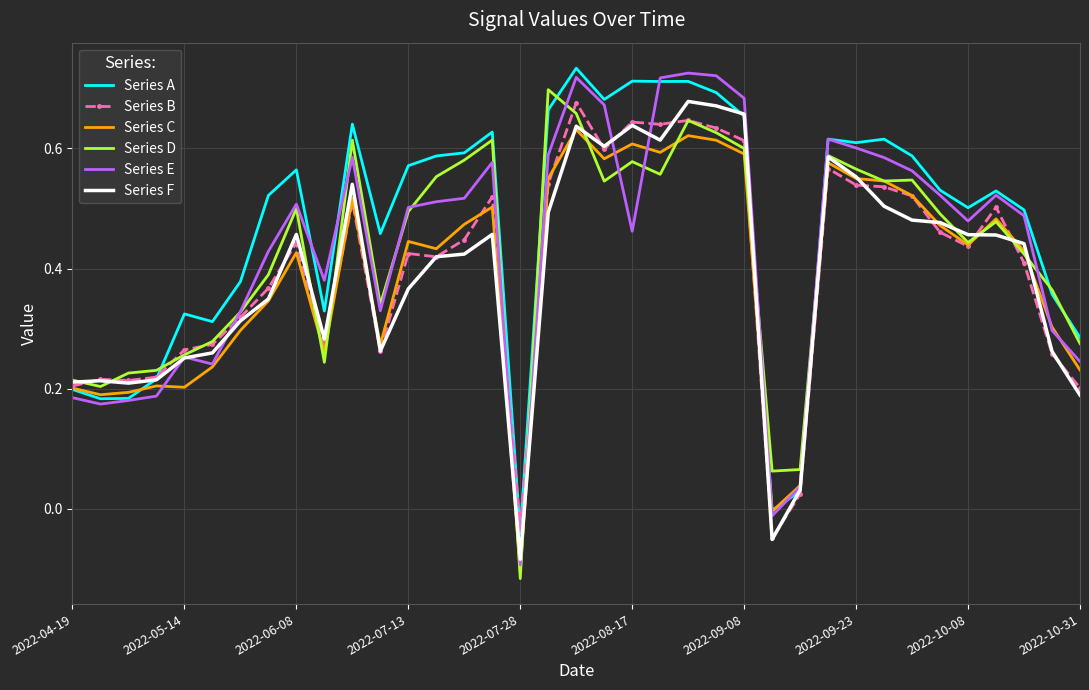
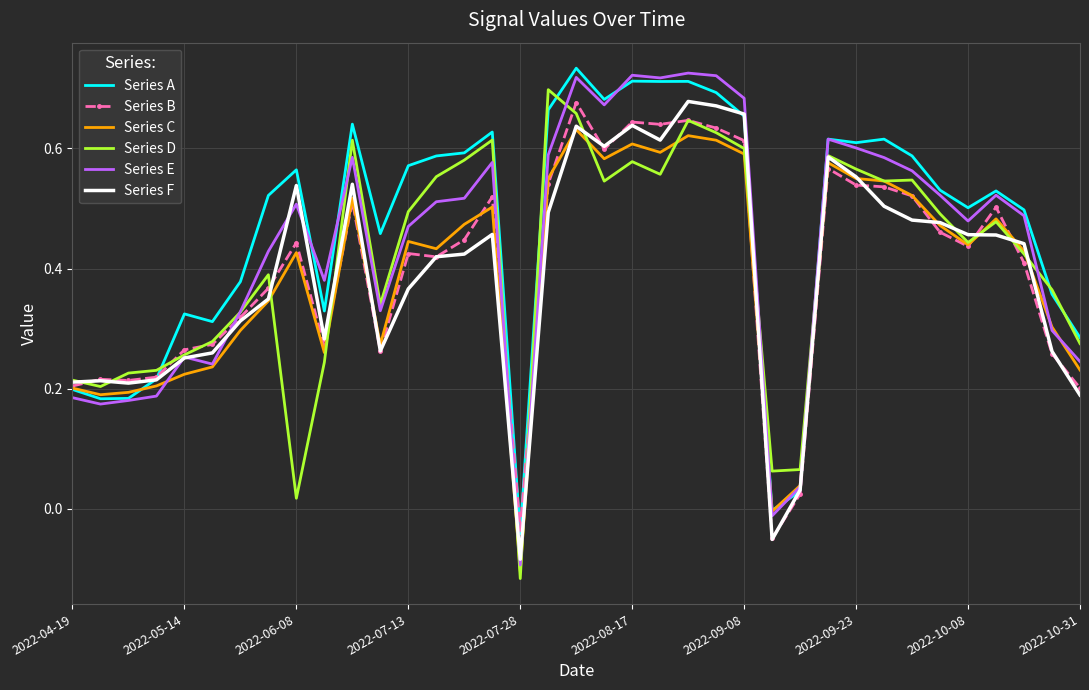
  {
    "Series A": {
      "2022-05-14": 0.32,
      "2022-06-08": 0.56,
      "2022-07-13": 0.57,
      "2022-07-28": -0.04,
      "2022-08-17": 0.71,
      "2022-09-23": 0.61,
      "2022-10-08": 0.50,
      "2022-10-31": 0.28
    },
    "Series B": {
      "2022-05-14": 0.26,
      "2022-06-08": 0.44,
      "2022-07-13": 0.43,
      "2022-07-28": -0.03,
      "2022-08-17": 0.64,
      "2022-09-08": 0.61,
      "2022-09-23": 0.54,
      "2022-10-31": 0.20
    },
    "Series C": {
-     "2022-05-14": 0.20,
+     "2022-05-14": 0.22,
      "2022-06-08": 0.43,
      "2022-07-13": 0.45,
      "2022-07-28": -0.10,
      "2022-08-17": 0.61,
      "2022-09-08": 0.59,
      "2022-10-31": 0.23
    },
    "Series D": {
-     "2022-06-08": 0.50,
+     "2022-06-08": 0.02,
      "2022-07-13": 0.49,
      "2022-07-28": -0.12,
      "2022-08-17": 0.58,
      "2022-09-08": 0.60,
      "2022-09-23": 0.57,
      "2022-10-31": 0.27
    },
    "Series E": {
      "2022-04-19": 0.18,
      "2022-06-08": 0.51,
-     "2022-07-13": 0.50,
+     "2022-07-13": 0.47,
      "2022-07-28": -0.09,
-     "2022-08-17": 0.46,
+     "2022-08-17": 0.72,
      "2022-09-08": 0.68,
      "2022-09-23": 0.60,
      "2022-10-08": 0.48,
      "2022-10-31": 0.24
    },
    "Series F": {
-     "2022-06-08": 0.46,
+     "2022-06-08": 0.54,
      "2022-07-13": 0.37,
      "2022-07-28": -0.08,
      "2022-08-17": 0.64,
      "2022-10-08": 0.46,
      "2022-10-31": 0.19
    }
  }
